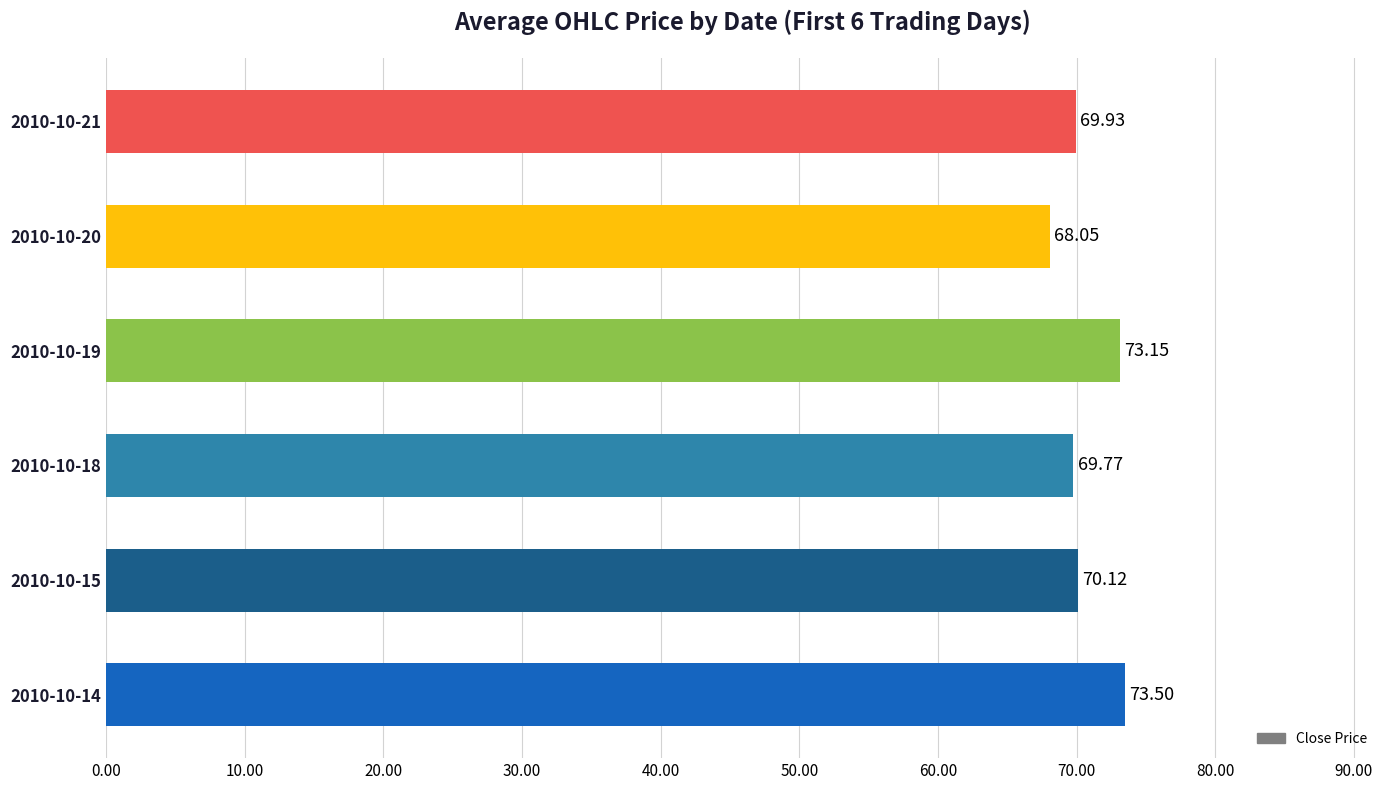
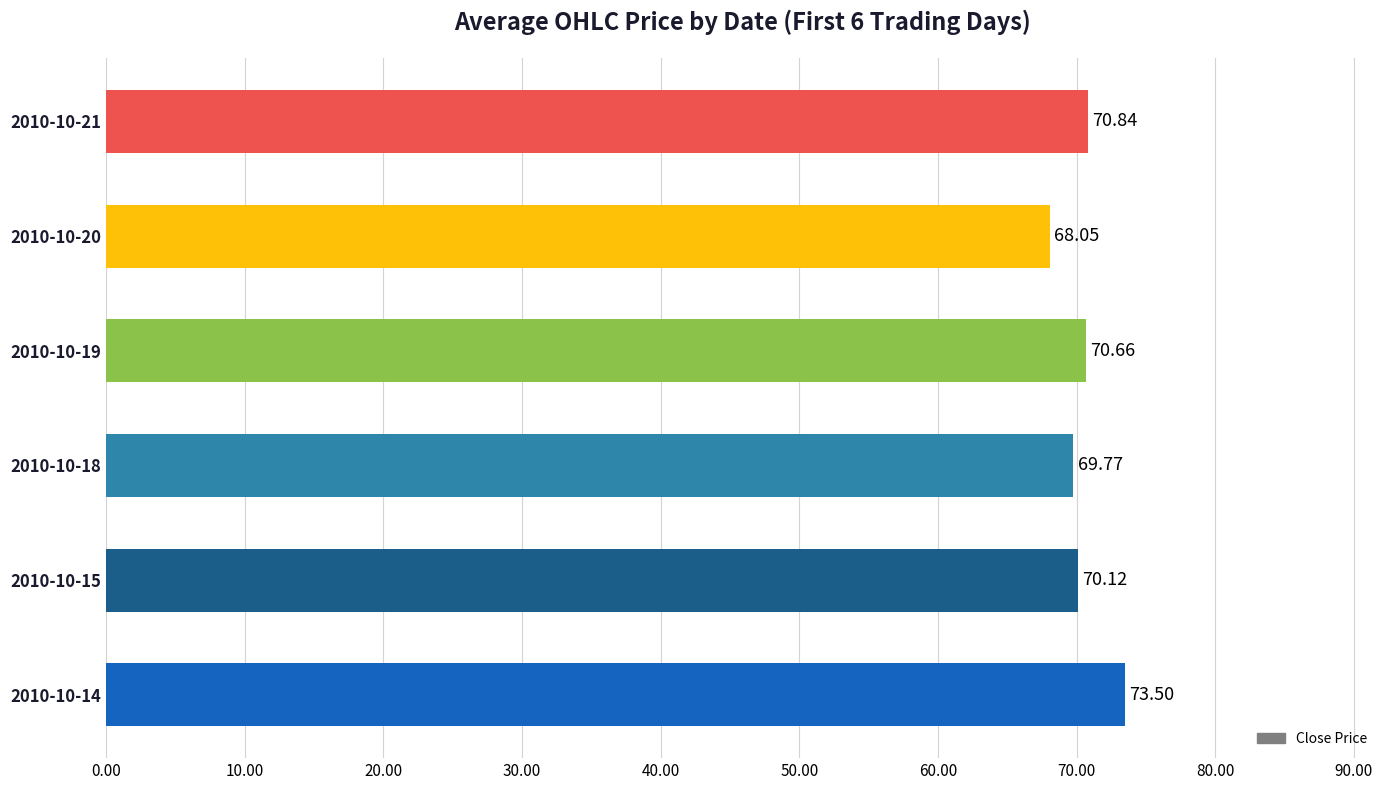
  {
-   "2010-10-21": 69.93,
+   "2010-10-21": 70.84,
    "2010-10-20": 68.05,
-   "2010-10-19": 73.15,
+   "2010-10-19": 70.66,
    "2010-10-18": 69.77,
    "2010-10-15": 70.12,
    "2010-10-14": 73.50
  }
